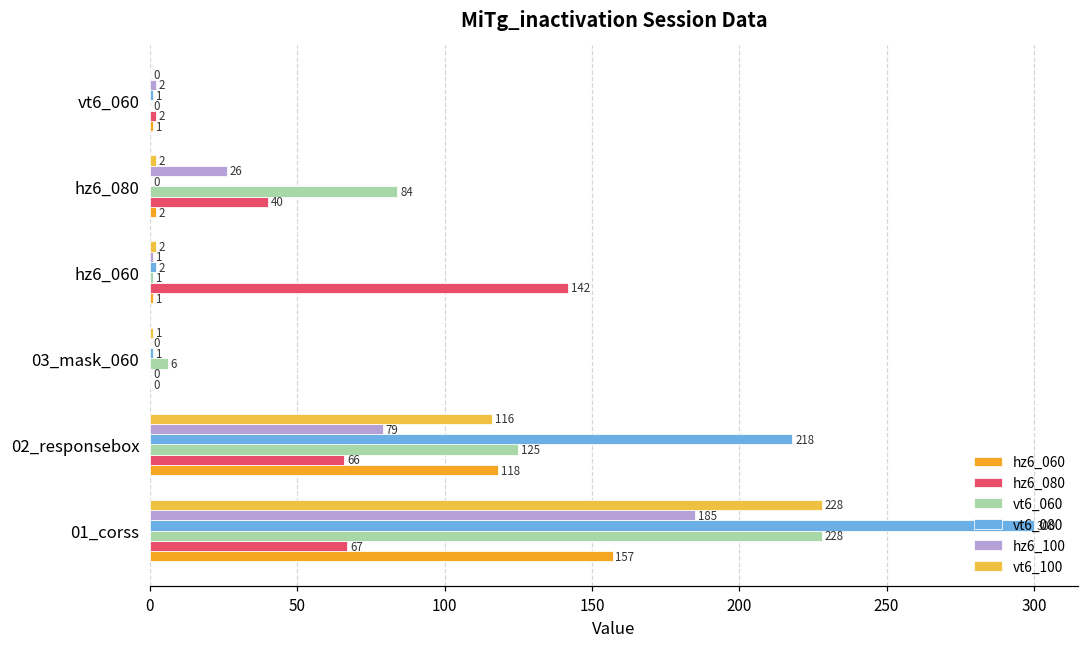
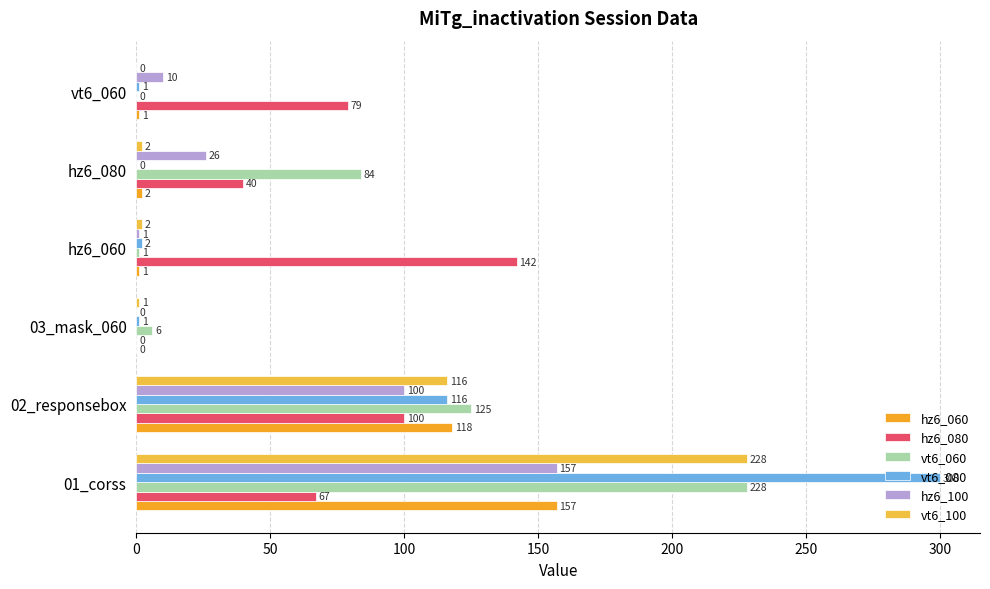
  {
    "hz6_080": {
-     "vt6_060": 2,
+     "vt6_060": 79,
      "hz6_080": 40,
      "hz6_060": 142,
      "03_mask_060": 0,
-     "02_responsebox": 66,
+     "02_responsebox": 100,
      "01_corss": 67
    },
    "vt6_060": {
      "vt6_060": 0,
      "hz6_080": 84,
      "hz6_060": 1,
      "03_mask_060": 6,
      "02_responsebox": 125,
      "01_corss": 228
    },
    "vt6_080": {
      "vt6_060": 1,
      "hz6_080": 0,
      "hz6_060": 2,
      "03_mask_060": 1,
-     "02_responsebox": 218,
+     "02_responsebox": 116,
      "01_corss": 300
    },
    "hz6_100": {
-     "vt6_060": 2,
+     "vt6_060": 10,
      "hz6_080": 26,
      "hz6_060": 1,
      "03_mask_060": 0,
-     "02_responsebox": 79,
-     "01_corss": 185
+     "02_responsebox": 100,
+     "01_corss": 157
    }
  }
